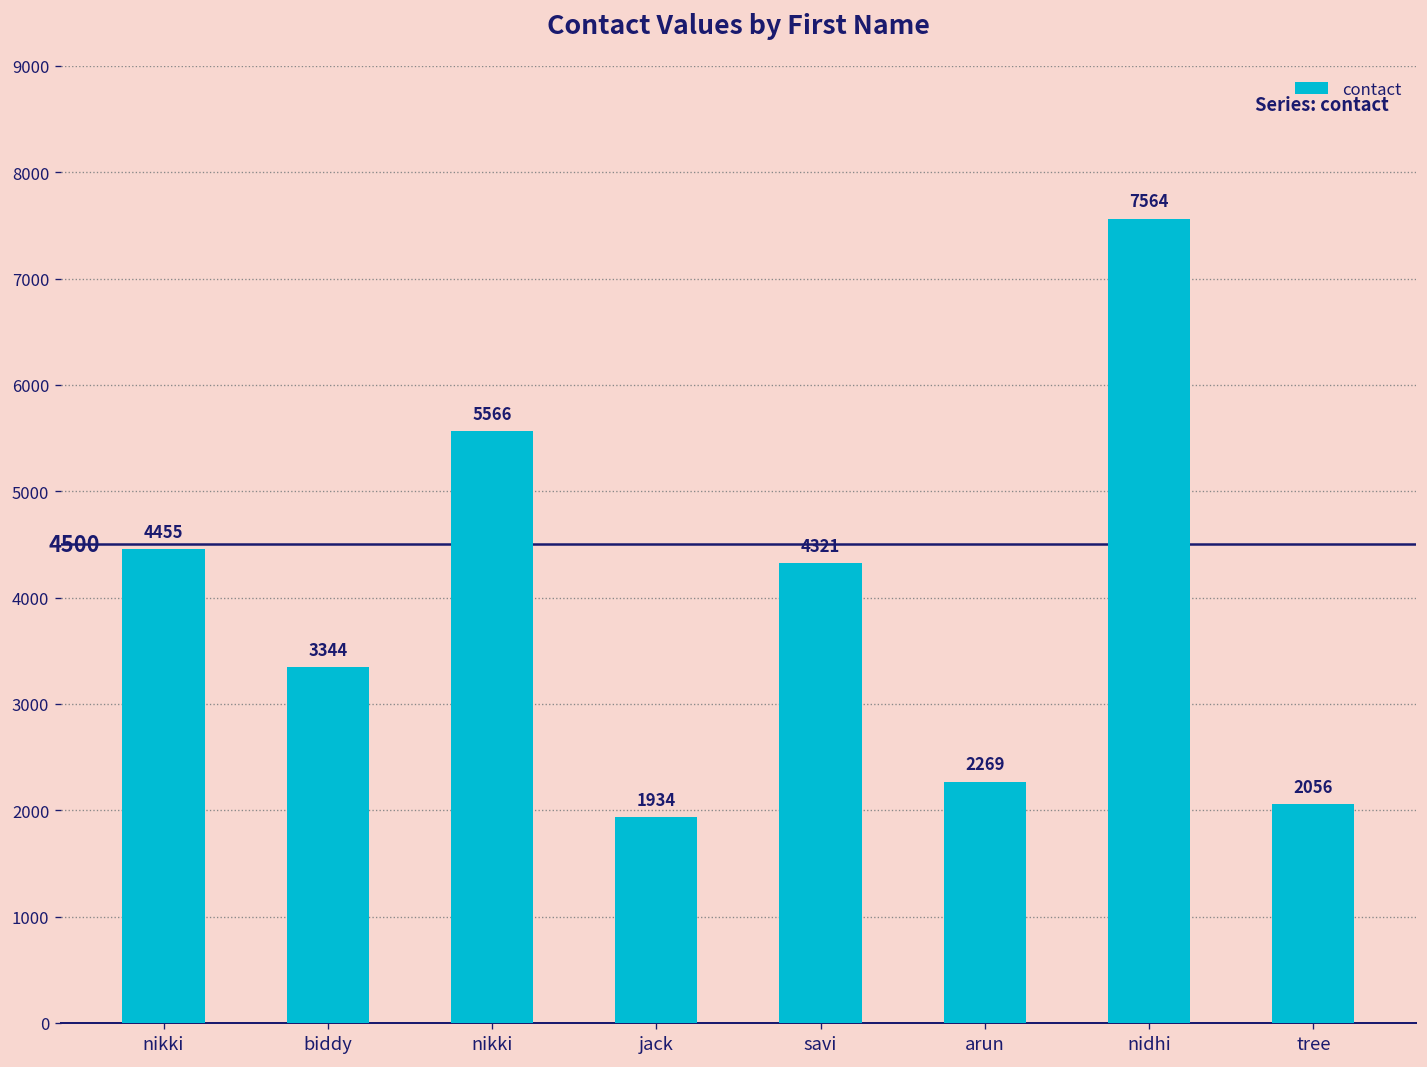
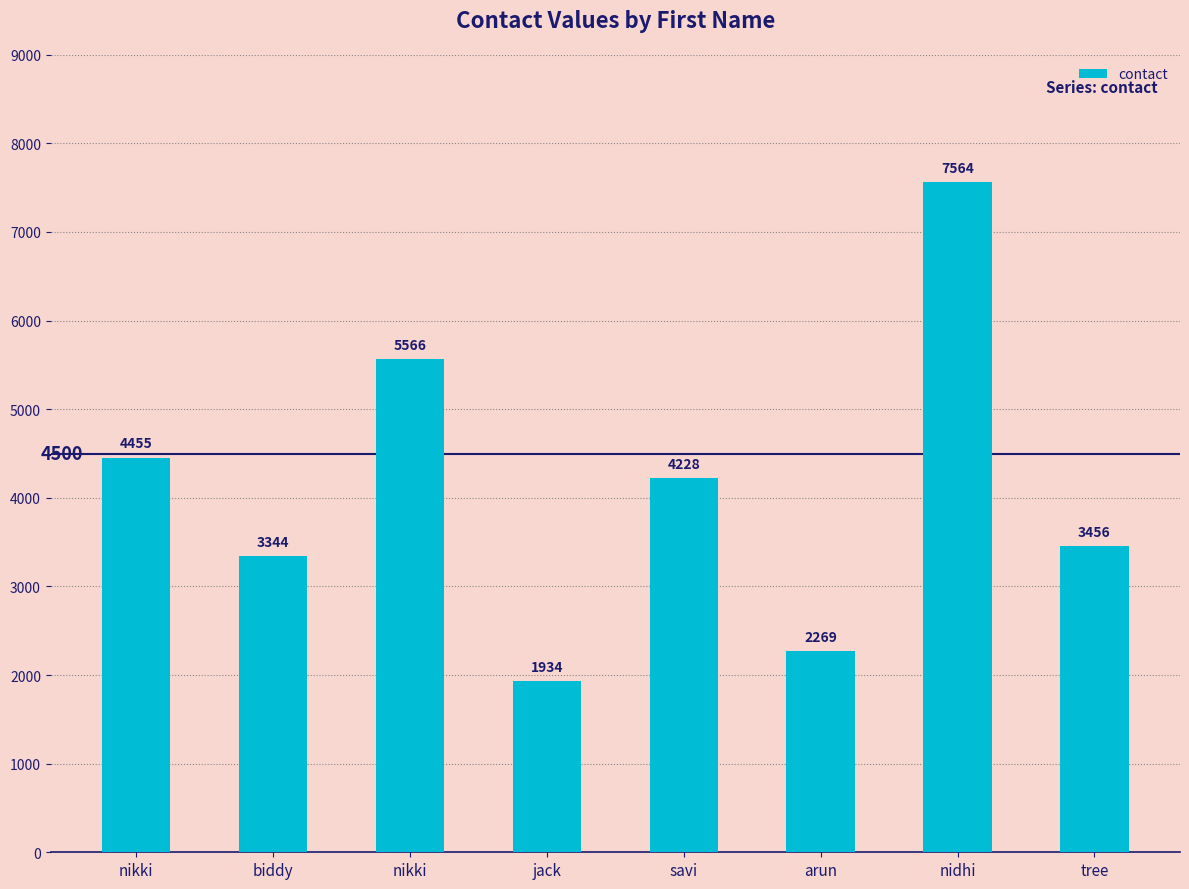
  {
    "biddy": 3344,
    "jack": 1934,
-   "savi": 4321,
+   "savi": 4228,
    "arun": 2269,
    "nidhi": 7564,
-   "tree": 2056
+   "tree": 3456
  }
